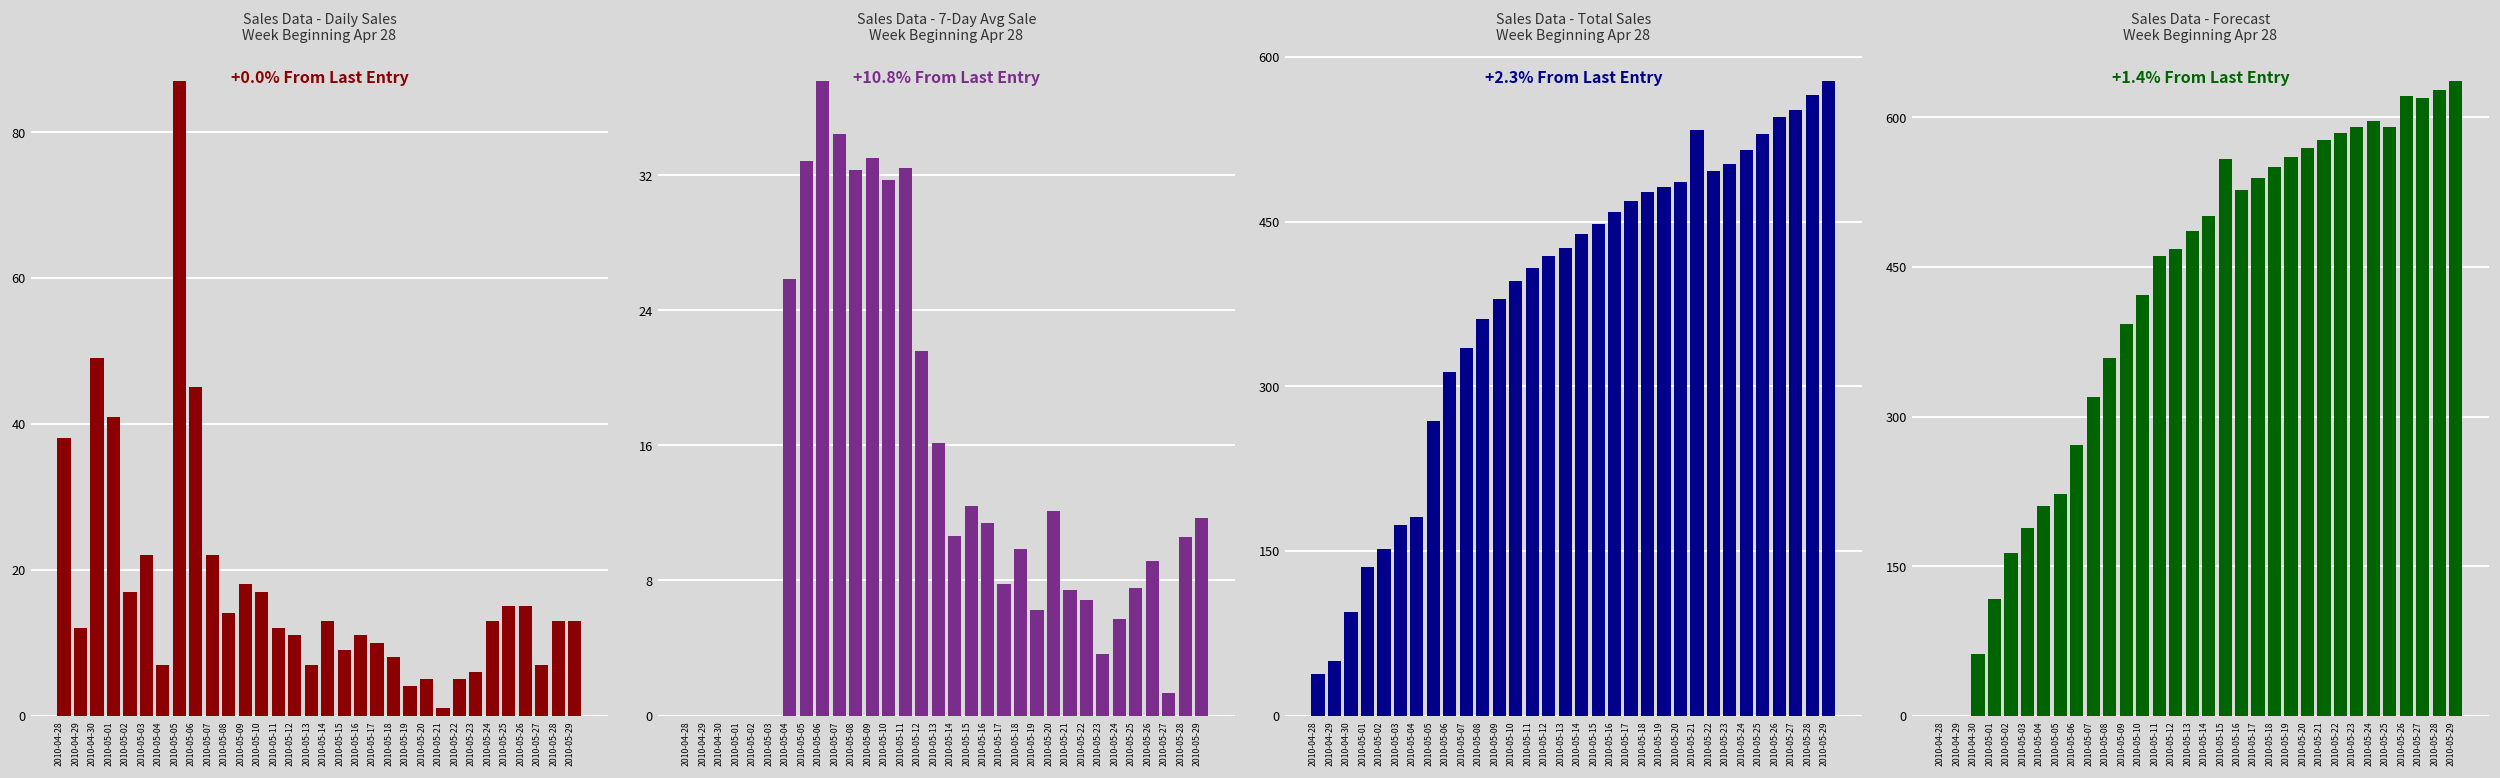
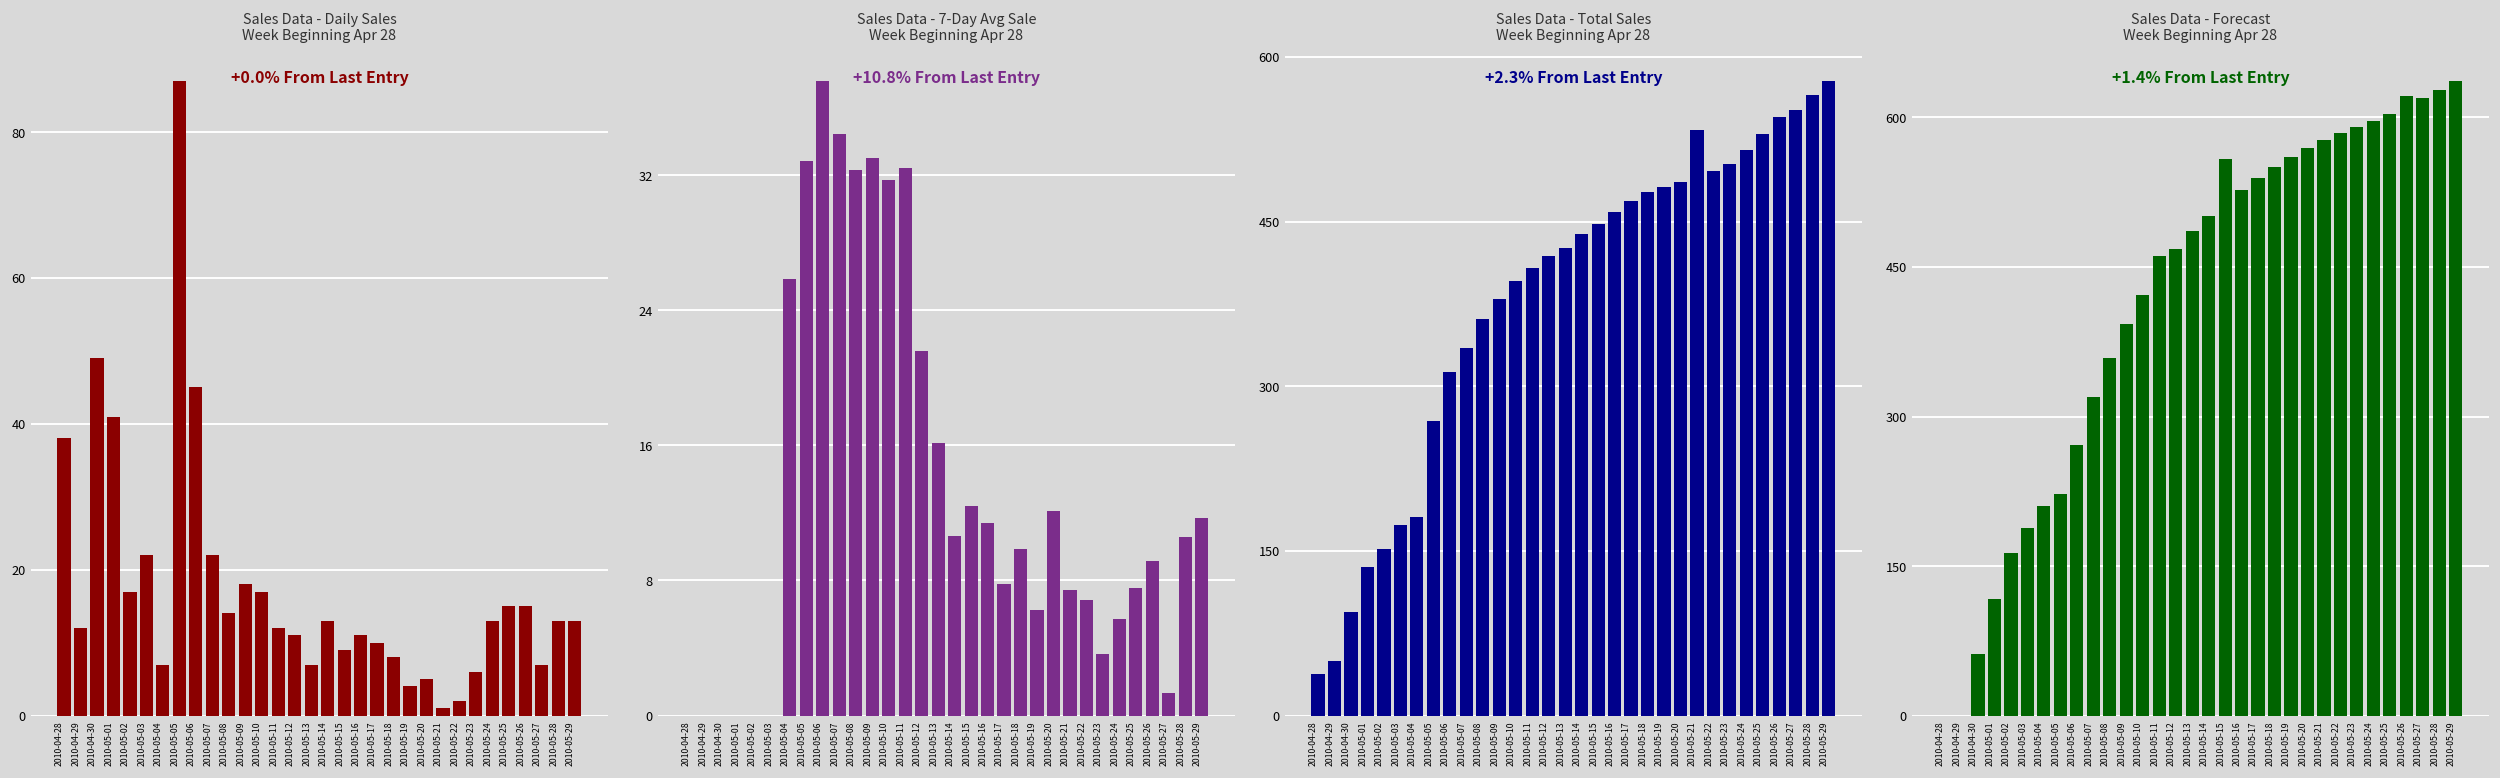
  {
    "Sales Data - Daily Sales Week Beginning Apr 28": {
      "2010-04-28": 38,
      "2010-04-29": 12,
      "2010-04-30": 49,
      "2010-05-01": 41,
      "2010-05-02": 17,
      "2010-05-03": 22,
      "2010-05-04": 7,
      "2010-05-05": 87,
      "2010-05-06": 45,
      "2010-05-07": 22,
      "2010-05-08": 14,
      "2010-05-09": 18,
      "2010-05-10": 17,
      "2010-05-11": 12,
      "2010-05-12": 11,
      "2010-05-13": 7,
      "2010-05-14": 13,
      "2010-05-15": 9,
      "2010-05-16": 11,
      "2010-05-17": 10,
      "2010-05-18": 8,
      "2010-05-19": 4,
      "2010-05-20": 5,
      "2010-05-21": 1,
-     "2010-05-22": 5,
+     "2010-05-22": 2,
      "2010-05-23": 6,
      "2010-05-24": 13,
      "2010-05-25": 15,
      "2010-05-26": 15,
      "2010-05-27": 7,
      "2010-05-28": 13,
      "2010-05-29": 13
    },
    "Sales Data - 7-Day Avg Sale Week Beginning Apr 28": {
      "2010-04-28": 0.0,
      "2010-04-29": 0.0,
      "2010-04-30": 0.0,
      "2010-05-01": 0.0,
      "2010-05-02": 0.0,
      "2010-05-03": 0.0,
      "2010-05-04": 25.9,
      "2010-05-05": 32.9,
      "2010-05-06": 37.6,
      "2010-05-07": 34.4,
      "2010-05-08": 32.3,
      "2010-05-09": 33.0,
      "2010-05-10": 31.7,
      "2010-05-11": 32.4,
      "2010-05-12": 21.6,
      "2010-05-13": 16.1,
      "2010-05-14": 10.6,
      "2010-05-15": 12.4,
      "2010-05-16": 11.4,
      "2010-05-17": 7.8,
      "2010-05-18": 9.9,
      "2010-05-19": 6.2,
      "2010-05-20": 12.1,
      "2010-05-21": 7.4,
      "2010-05-22": 6.9,
      "2010-05-23": 3.6,
      "2010-05-24": 5.7,
      "2010-05-25": 7.6,
      "2010-05-26": 9.1,
      "2010-05-27": 1.3,
      "2010-05-28": 10.6,
      "2010-05-29": 11.7
    },
    "Sales Data - Total Sales Week Beginning Apr 28": {
      "2010-04-28": 40,
      "2010-04-29": 50,
      "2010-04-30": 90,
      "2010-05-01": 140,
      "2010-05-02": 150,
      "2010-05-03": 170,
      "2010-05-04": 180,
      "2010-05-05": 270,
      "2010-05-06": 310,
      "2010-05-07": 340,
      "2010-05-08": 360,
      "2010-05-09": 380,
      "2010-05-10": 400,
      "2010-05-11": 410,
      "2010-05-12": 420,
      "2010-05-13": 430,
      "2010-05-14": 440,
      "2010-05-15": 450,
      "2010-05-16": 460,
      "2010-05-17": 470,
      "2010-05-18": 480,
      "2010-05-19": 480,
      "2010-05-20": 490,
      "2010-05-21": 530,
      "2010-05-22": 500,
      "2010-05-23": 500,
      "2010-05-24": 520,
      "2010-05-25": 530,
      "2010-05-26": 550,
      "2010-05-27": 550,
      "2010-05-28": 570,
      "2010-05-29": 580
    },
    "Sales Data - Forecast Week Beginning Apr 28": {
      "2010-04-28": 0,
      "2010-04-29": 0,
      "2010-04-30": 60,
      "2010-05-01": 120,
      "2010-05-02": 160,
      "2010-05-03": 190,
      "2010-05-04": 210,
      "2010-05-05": 220,
      "2010-05-06": 270,
      "2010-05-07": 320,
      "2010-05-08": 360,
      "2010-05-09": 390,
      "2010-05-10": 420,
      "2010-05-11": 460,
      "2010-05-12": 470,
      "2010-05-13": 490,
      "2010-05-14": 500,
      "2010-05-15": 560,
      "2010-05-16": 530,
      "2010-05-17": 540,
      "2010-05-18": 550,
      "2010-05-19": 560,
      "2010-05-20": 570,
      "2010-05-21": 580,
      "2010-05-22": 580,
      "2010-05-23": 590,
      "2010-05-24": 600,
-     "2010-05-25": 590,
+     "2010-05-25": 600,
      "2010-05-26": 620,
      "2010-05-27": 620,
      "2010-05-28": 630,
      "2010-05-29": 640
    }
  }
